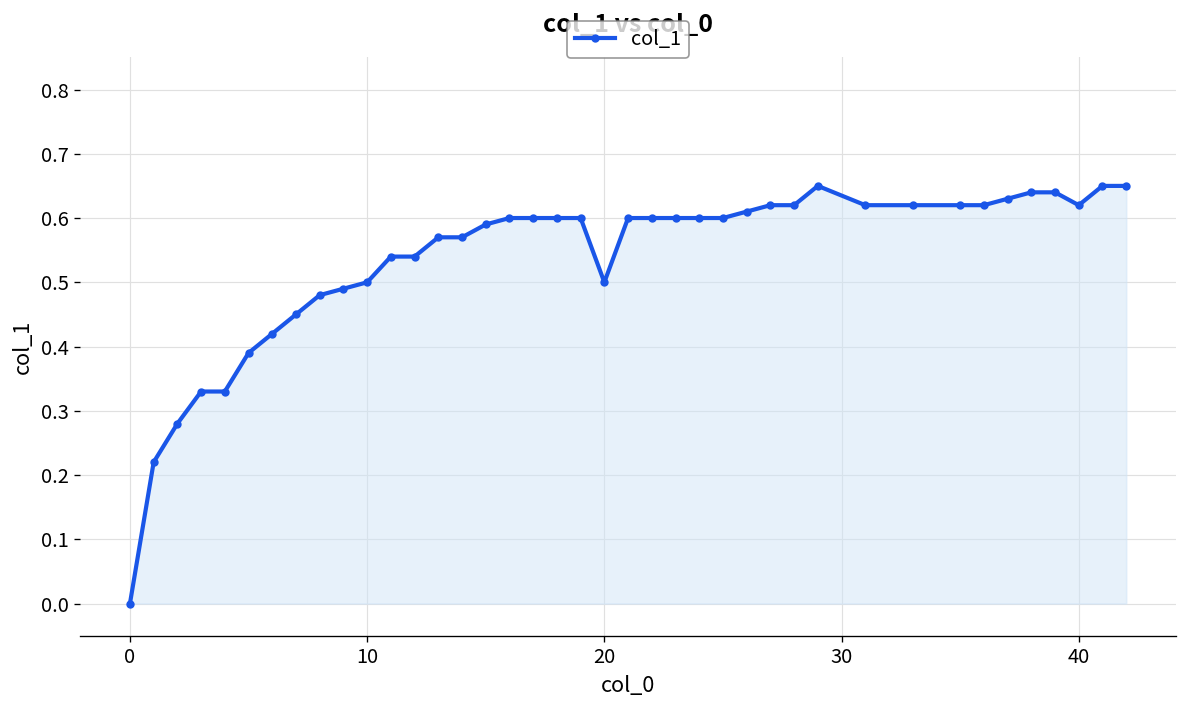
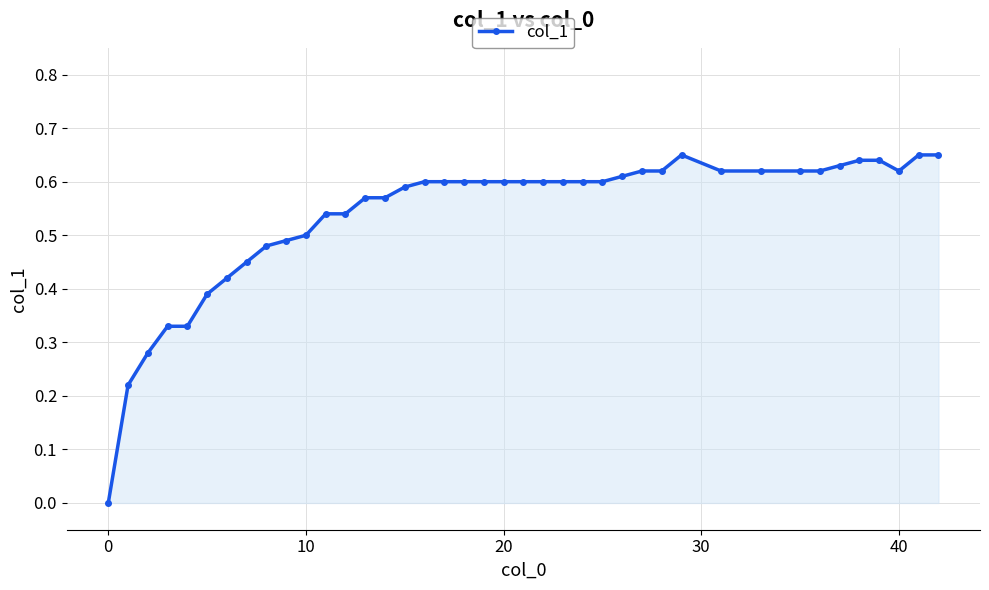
  {
    "0": 0.0,
    "10": 0.5,
-   "20": 0.5,
+   "20": 0.6,
    "40": 0.62
  }
